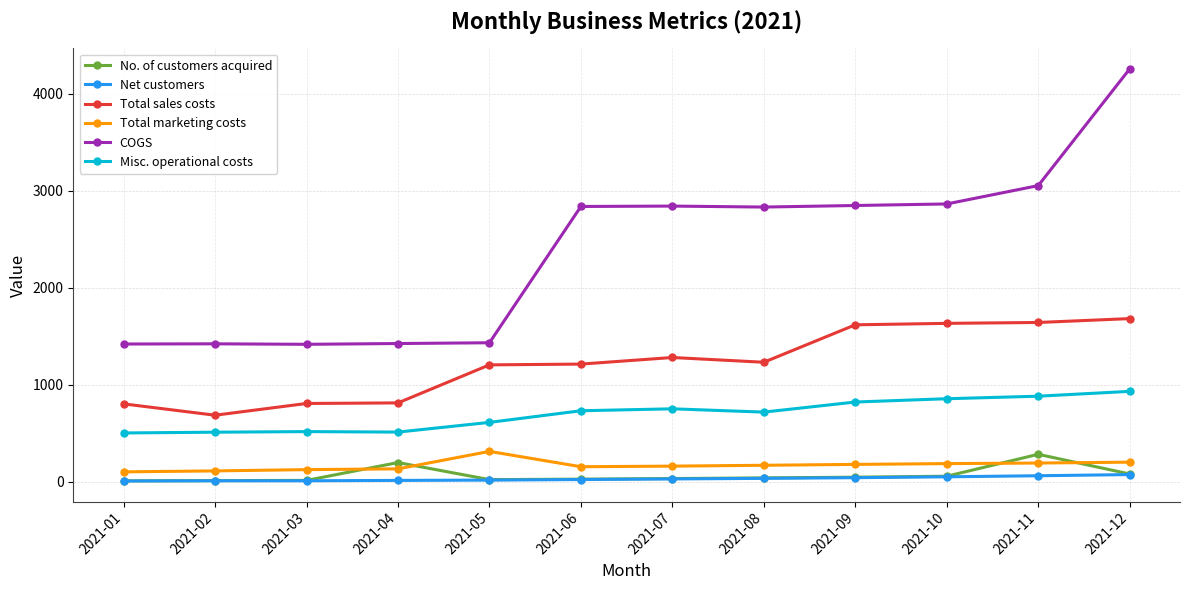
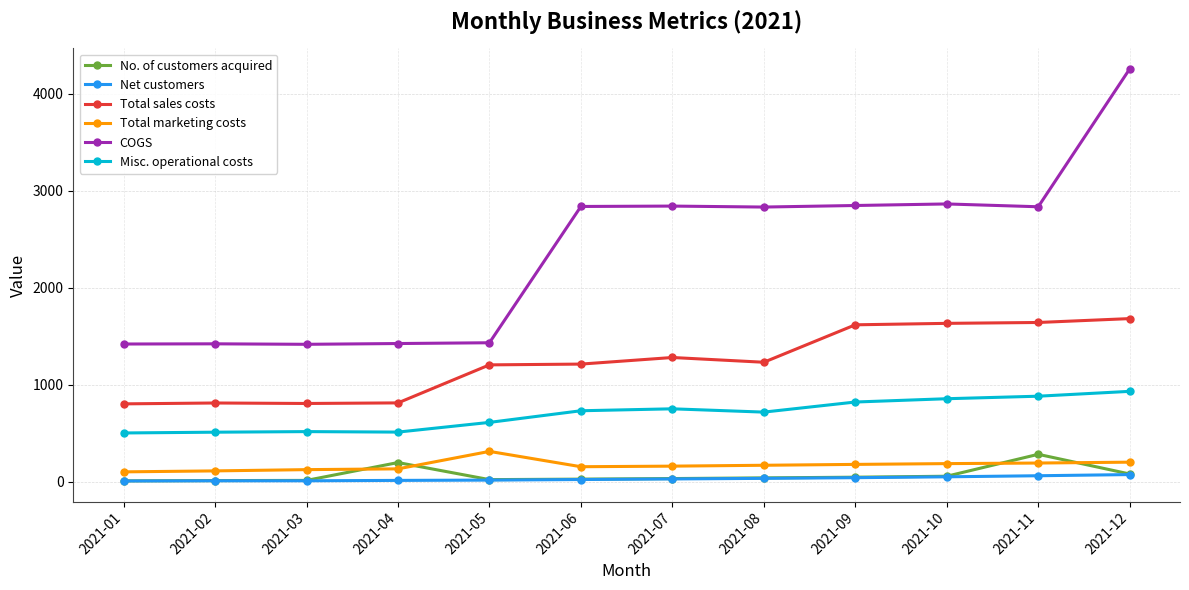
  {
    "No. of customers acquired": {
      "2021-04": 200,
      "2021-11": 300
    },
    "Total sales costs": {
      "2021-01": 800,
-     "2021-02": 700,
+     "2021-02": 800,
      "2021-03": 800,
      "2021-04": 800,
      "2021-05": 1200,
      "2021-06": 1200,
      "2021-07": 1300,
      "2021-08": 1200,
      "2021-09": 1600,
      "2021-10": 1600,
      "2021-11": 1600,
      "2021-12": 1700
    },
    "Total marketing costs": {
      "2021-01": 100,
      "2021-02": 100,
      "2021-03": 100,
      "2021-04": 100,
      "2021-05": 300,
      "2021-06": 200,
      "2021-07": 200,
      "2021-08": 200,
      "2021-09": 200,
      "2021-10": 200,
      "2021-11": 200,
      "2021-12": 200
    },
    "COGS": {
      "2021-01": 1400,
      "2021-02": 1400,
      "2021-03": 1400,
      "2021-04": 1400,
      "2021-05": 1400,
      "2021-06": 2800,
      "2021-07": 2800,
      "2021-08": 2800,
      "2021-09": 2800,
      "2021-10": 2900,
-     "2021-11": 3100,
+     "2021-11": 2800,
      "2021-12": 4300
    }
  }
